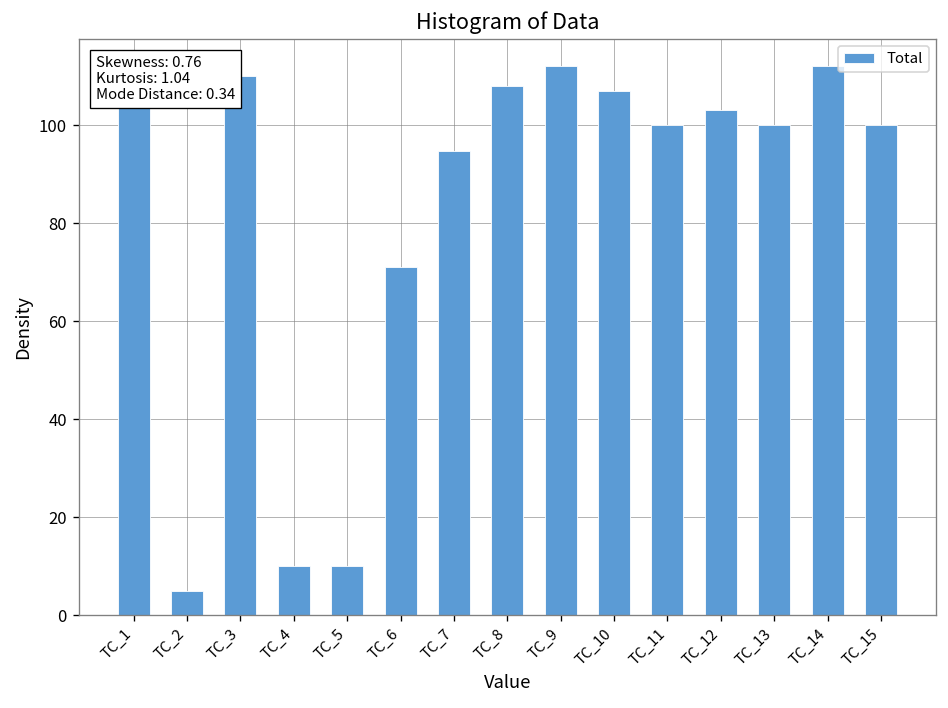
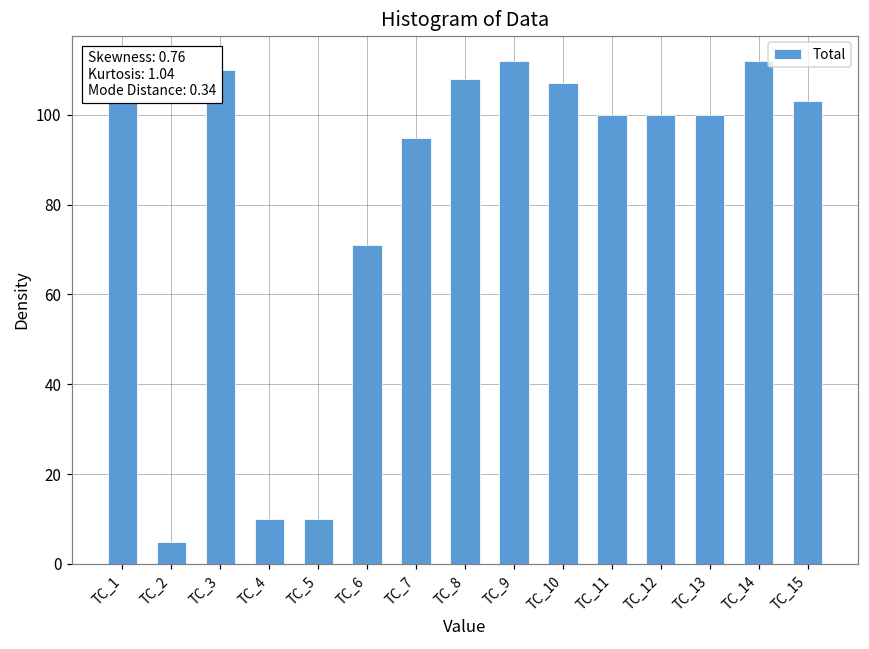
  {
    "TC_2": 5,
    "TC_4": 10,
    "TC_5": 10,
    "TC_6": 71,
    "TC_7": 95,
    "TC_8": 108,
    "TC_9": 112,
    "TC_10": 107,
    "TC_11": 100,
-   "TC_12": 103,
+   "TC_12": 100,
    "TC_13": 100,
    "TC_14": 112,
-   "TC_15": 100
+   "TC_15": 103
  }
